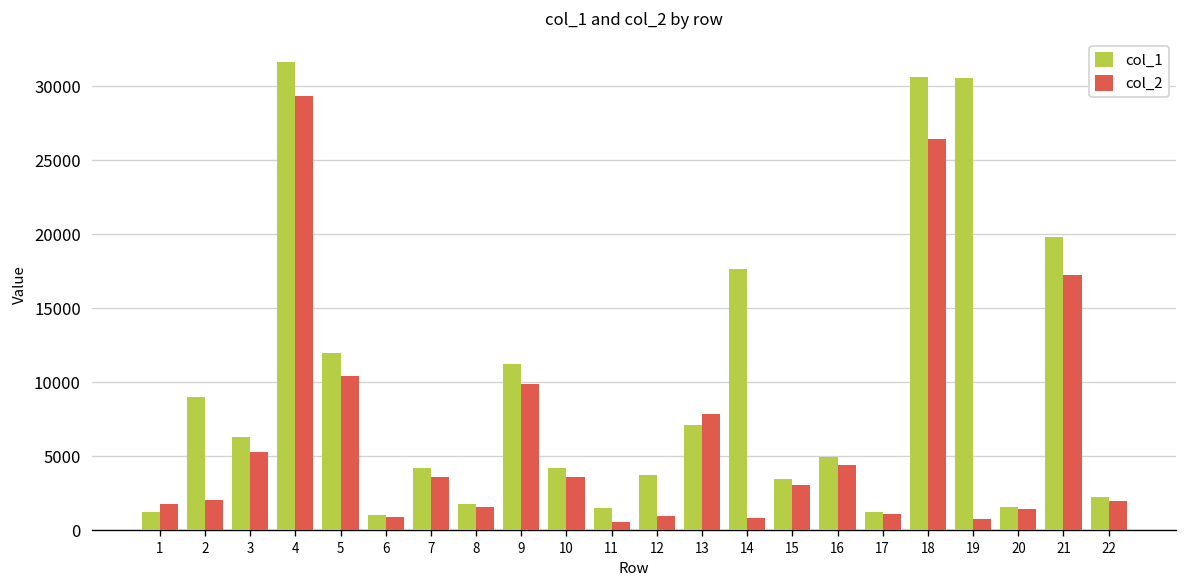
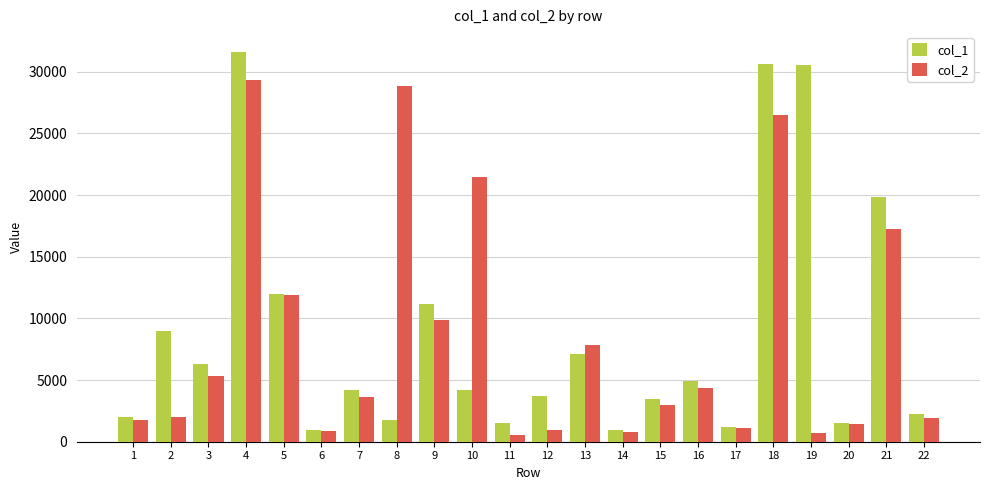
  {
    "col_1": {
-     "1": 1200,
+     "1": 2000,
      "2": 9000,
      "3": 6300,
      "4": 31600,
      "5": 12000,
      "6": 1000,
      "7": 4200,
      "8": 1800,
      "9": 11200,
      "10": 4200,
      "11": 1500,
      "12": 3700,
      "13": 7100,
-     "14": 17600,
+     "14": 1000,
      "15": 3500,
      "16": 4900,
      "17": 1200,
      "18": 30600,
      "19": 30500,
      "20": 1500,
      "21": 19800,
      "22": 2300
    },
    "col_2": {
      "1": 1800,
      "2": 2000,
      "3": 5300,
      "4": 29300,
-     "5": 10400,
+     "5": 11900,
      "6": 900,
      "7": 3600,
-     "8": 1600,
+     "8": 28900,
      "9": 9900,
-     "10": 3600,
+     "10": 21400,
      "11": 500,
      "12": 1000,
      "13": 7900,
      "14": 800,
      "15": 3000,
      "16": 4400,
      "17": 1100,
      "18": 26500,
      "19": 700,
      "20": 1400,
      "21": 17200,
      "22": 1900
    }
  }
